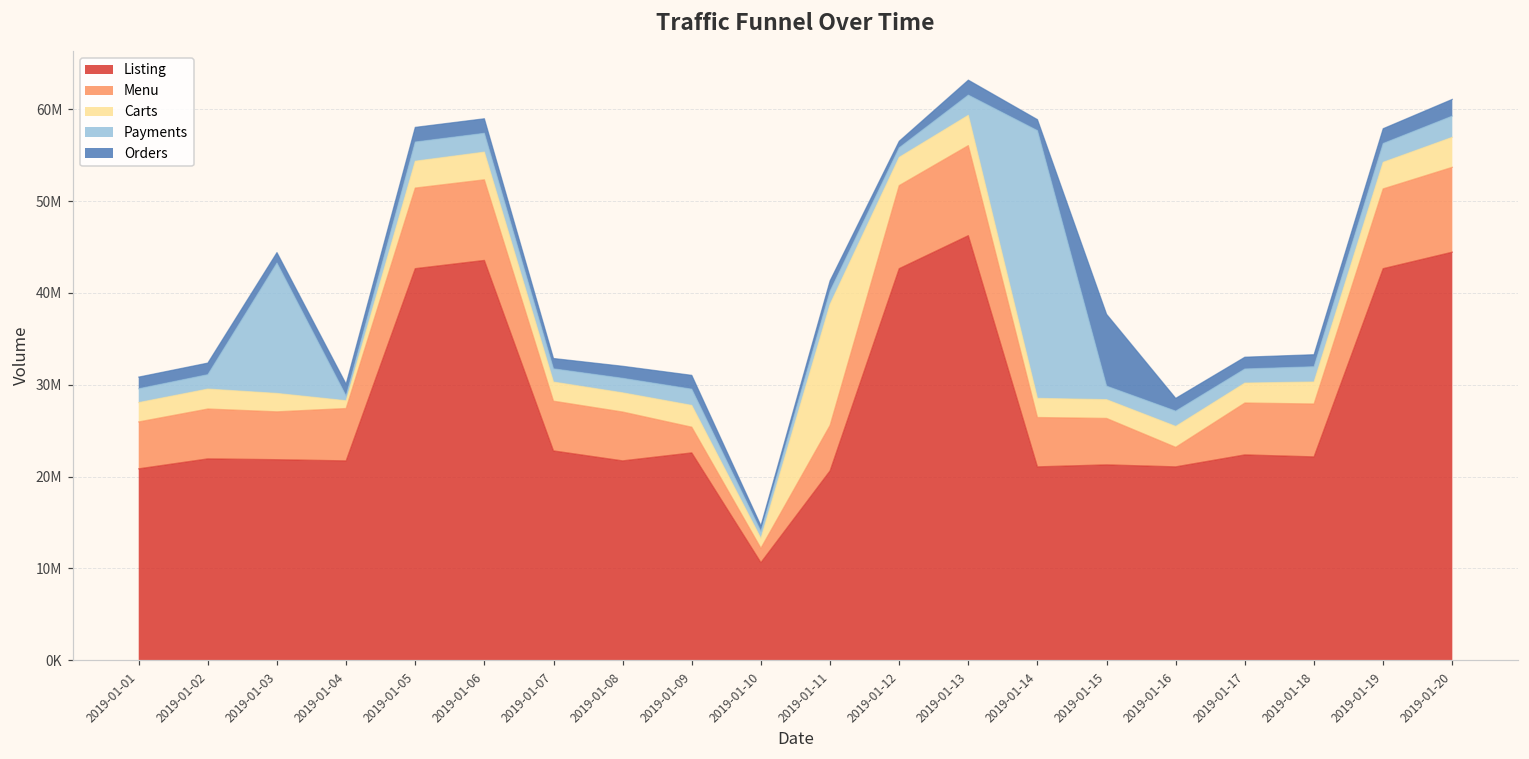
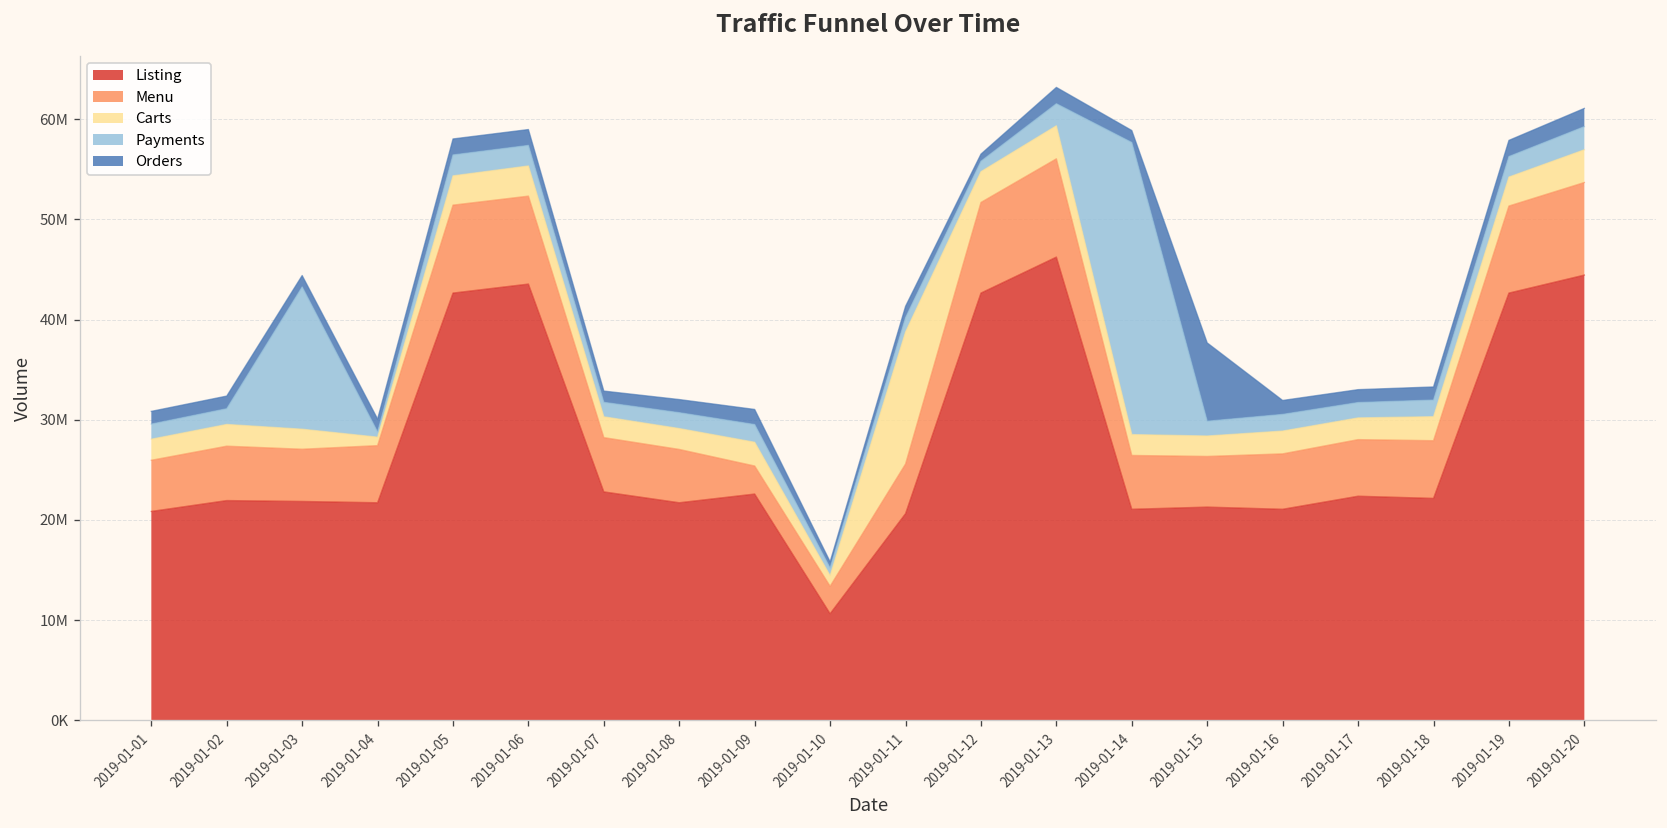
  {
    "Listing": {
      "2019-01-01": 21000000,
      "2019-01-02": 22000000,
      "2019-01-03": 22000000,
      "2019-01-04": 22000000,
      "2019-01-05": 43000000,
      "2019-01-06": 44000000,
      "2019-01-07": 23000000,
      "2019-01-08": 22000000,
      "2019-01-09": 23000000,
      "2019-01-10": 11000000,
      "2019-01-11": 21000000,
      "2019-01-12": 43000000,
      "2019-01-13": 46000000,
      "2019-01-14": 21000000,
      "2019-01-15": 21000000,
      "2019-01-16": 21000000,
      "2019-01-17": 22000000,
      "2019-01-18": 22000000,
      "2019-01-19": 43000000,
      "2019-01-20": 44000000
    },
    "Menu": {
      "2019-01-01": 5000000,
      "2019-01-02": 5000000,
      "2019-01-03": 5000000,
      "2019-01-04": 6000000,
      "2019-01-05": 9000000,
      "2019-01-06": 9000000,
      "2019-01-07": 5000000,
      "2019-01-08": 5000000,
      "2019-01-09": 3000000,
-     "2019-01-10": 2000000,
+     "2019-01-10": 3000000,
      "2019-01-11": 5000000,
      "2019-01-12": 9000000,
      "2019-01-13": 10000000,
      "2019-01-14": 5000000,
      "2019-01-15": 5000000,
-     "2019-01-16": 2000000,
+     "2019-01-16": 6000000,
      "2019-01-17": 6000000,
      "2019-01-18": 6000000,
      "2019-01-19": 9000000,
      "2019-01-20": 9000000
    },
    "Carts": {
      "2019-01-01": 2000000,
      "2019-01-02": 2000000,
      "2019-01-03": 2000000,
      "2019-01-04": 1000000,
      "2019-01-05": 3000000,
      "2019-01-06": 3000000,
      "2019-01-07": 2000000,
      "2019-01-08": 2000000,
      "2019-01-09": 2000000,
      "2019-01-10": 1000000,
      "2019-01-11": 13000000,
      "2019-01-12": 3000000,
      "2019-01-13": 3000000,
      "2019-01-14": 2000000,
      "2019-01-15": 2000000,
      "2019-01-16": 2000000,
      "2019-01-17": 2000000,
      "2019-01-18": 2000000,
      "2019-01-19": 3000000,
      "2019-01-20": 3000000
    },
    "Payments": {
      "2019-01-01": 2000000,
      "2019-01-02": 2000000,
      "2019-01-03": 14000000,
      "2019-01-04": 1000000,
      "2019-01-05": 2000000,
      "2019-01-06": 2000000,
      "2019-01-07": 1000000,
      "2019-01-08": 2000000,
      "2019-01-09": 2000000,
      "2019-01-10": 1000000,
      "2019-01-11": 1000000,
      "2019-01-12": 1000000,
      "2019-01-13": 2000000,
      "2019-01-14": 29000000,
      "2019-01-15": 1000000,
      "2019-01-16": 2000000,
      "2019-01-17": 2000000,
      "2019-01-18": 2000000,
      "2019-01-19": 2000000,
      "2019-01-20": 2000000
    },
    "Orders": {
      "2019-01-01": 1000000,
      "2019-01-02": 1000000,
      "2019-01-03": 1000000,
      "2019-01-04": 1000000,
      "2019-01-05": 2000000,
      "2019-01-06": 2000000,
      "2019-01-07": 1000000,
      "2019-01-08": 1000000,
      "2019-01-09": 2000000,
      "2019-01-10": 1000000,
      "2019-01-11": 1000000,
      "2019-01-12": 1000000,
      "2019-01-13": 2000000,
      "2019-01-14": 1000000,
      "2019-01-15": 8000000,
      "2019-01-16": 1000000,
      "2019-01-17": 1000000,
      "2019-01-18": 1000000,
      "2019-01-19": 2000000,
      "2019-01-20": 2000000
    }
  }
